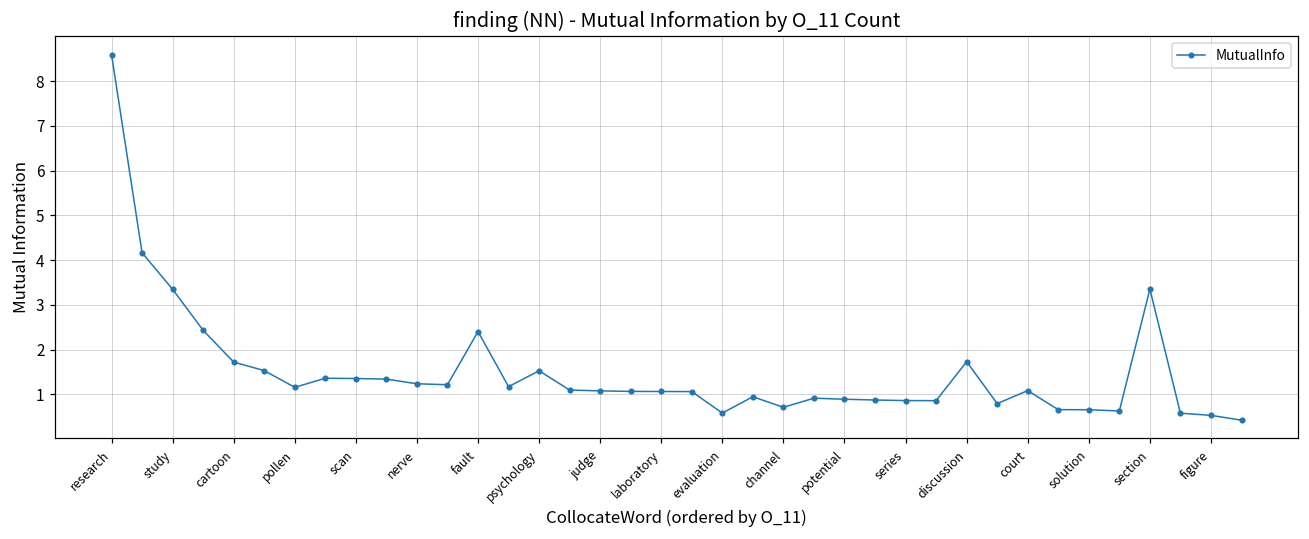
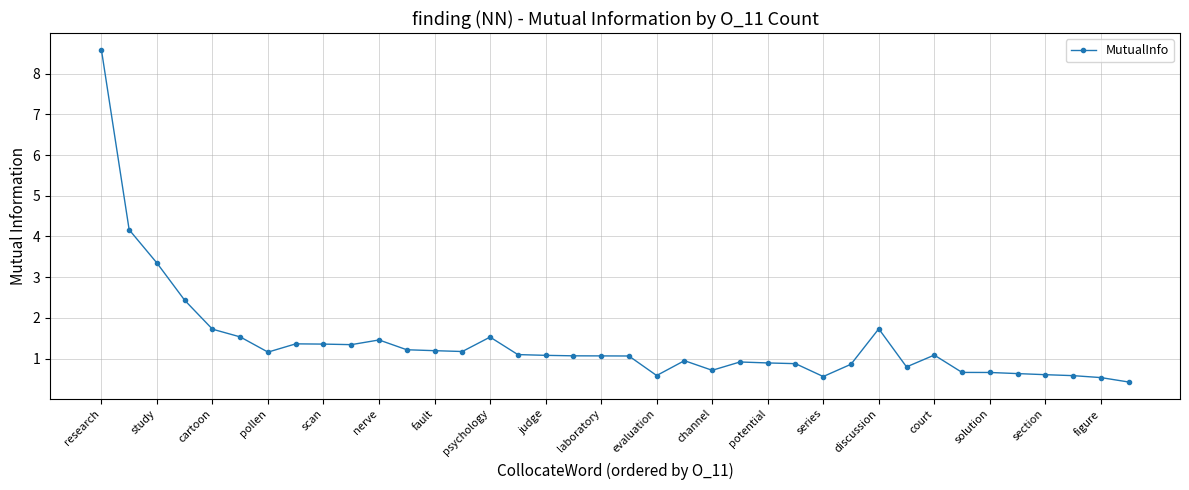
  {
    "research": 8.6,
    "study": 3.3,
    "cartoon": 1.7,
    "pollen": 1.2,
    "scan": 1.4,
-   "nerve": 1.2,
-   "fault": 2.4,
+   "nerve": 1.5,
+   "fault": 1.2,
    "psychology": 1.5,
    "judge": 1.1,
    "laboratory": 1.1,
    "evaluation": 0.6,
    "channel": 0.7,
    "potential": 0.9,
-   "series": 0.9,
+   "series": 0.6,
    "discussion": 1.7,
    "court": 1.1,
    "solution": 0.7,
-   "section": 3.4,
+   "section": 0.6,
    "figure": 0.5
  }
